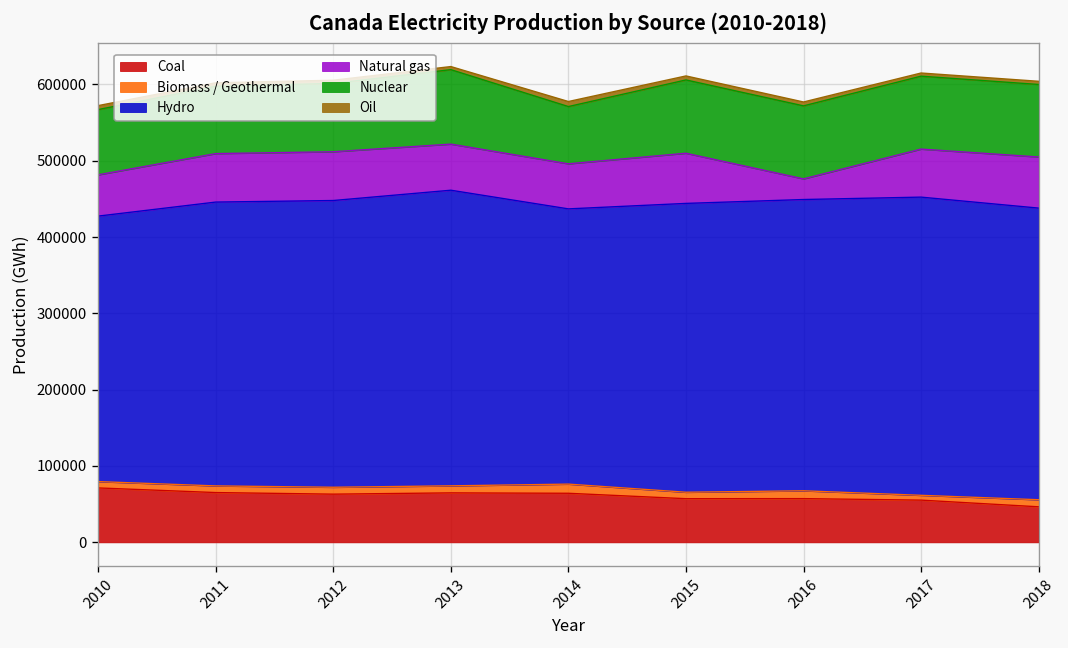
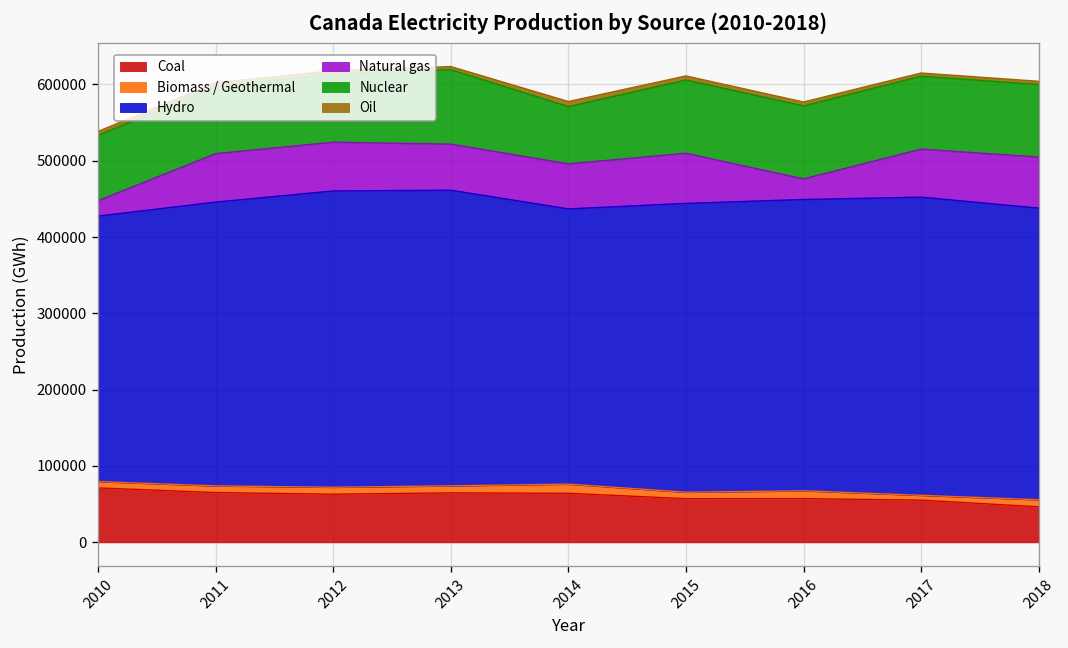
  {
    "Coal": {
      "2010": 70000,
      "2011": 70000,
      "2012": 60000,
      "2013": 60000,
      "2014": 60000,
      "2015": 60000,
      "2016": 60000,
      "2017": 60000,
      "2018": 50000
    },
    "Biomass / Geothermal": {
      "2010": 10000,
      "2011": 10000,
      "2012": 10000,
      "2013": 10000,
      "2014": 10000,
      "2015": 10000,
      "2016": 10000,
      "2017": 10000,
      "2018": 10000
    },
    "Hydro": {
      "2010": 350000,
      "2011": 370000,
-     "2012": 380000,
+     "2012": 390000,
      "2013": 390000,
      "2014": 360000,
      "2015": 380000,
      "2016": 380000,
      "2017": 390000,
      "2018": 380000
    },
    "Natural gas": {
-     "2010": 50000,
+     "2010": 20000,
      "2011": 60000,
      "2012": 60000,
      "2013": 60000,
      "2014": 60000,
      "2015": 70000,
      "2016": 30000,
      "2017": 60000,
      "2018": 70000
    },
    "Nuclear": {
      "2010": 90000,
      "2013": 100000,
      "2014": 80000,
      "2015": 100000,
      "2016": 100000,
      "2017": 100000,
      "2018": 100000
    },
    "Oil": {
      "2010": 10000,
      "2013": 0,
      "2014": 10000,
      "2015": 10000,
      "2016": 10000,
      "2017": 0,
      "2018": 0
    }
  }
